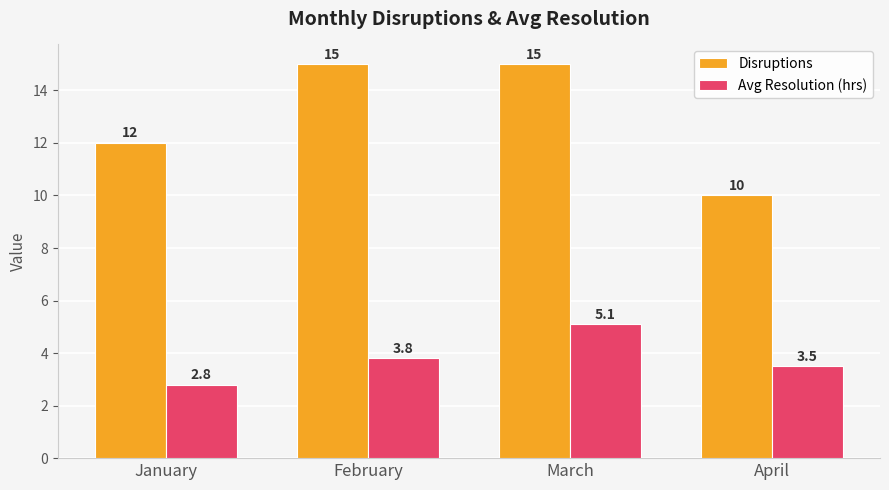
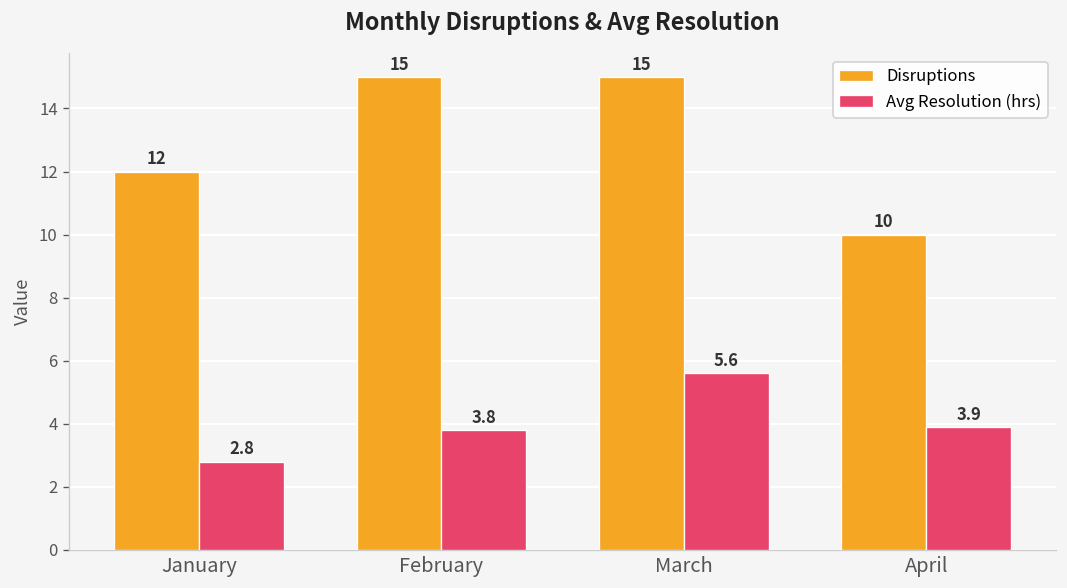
  {
    "Disruptions": {
      "January": 12,
      "February": 15,
      "March": 15,
      "April": 10
    },
    "Avg Resolution (hrs)": {
      "January": 2.8,
      "February": 3.8,
-     "March": 5.1,
-     "April": 3.5
+     "March": 5.6,
+     "April": 3.9
    }
  }
